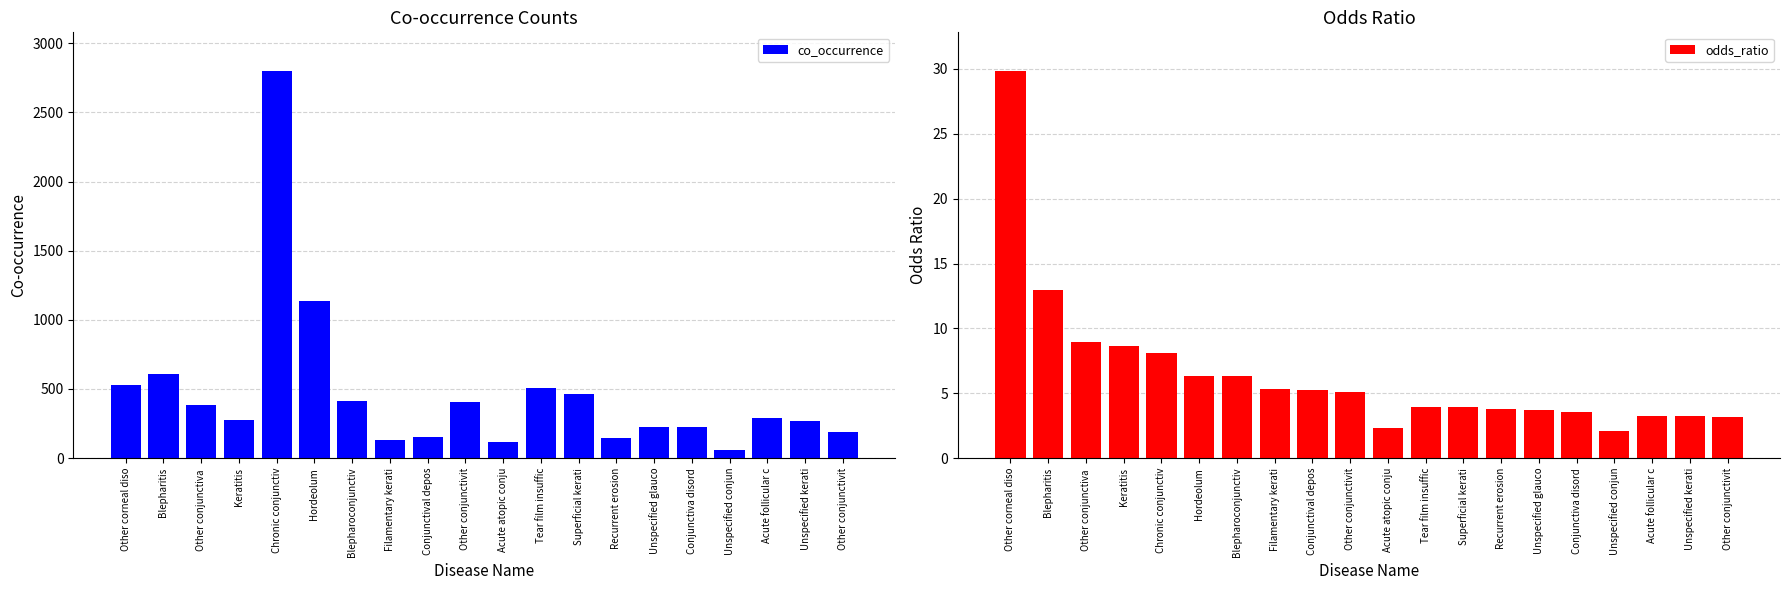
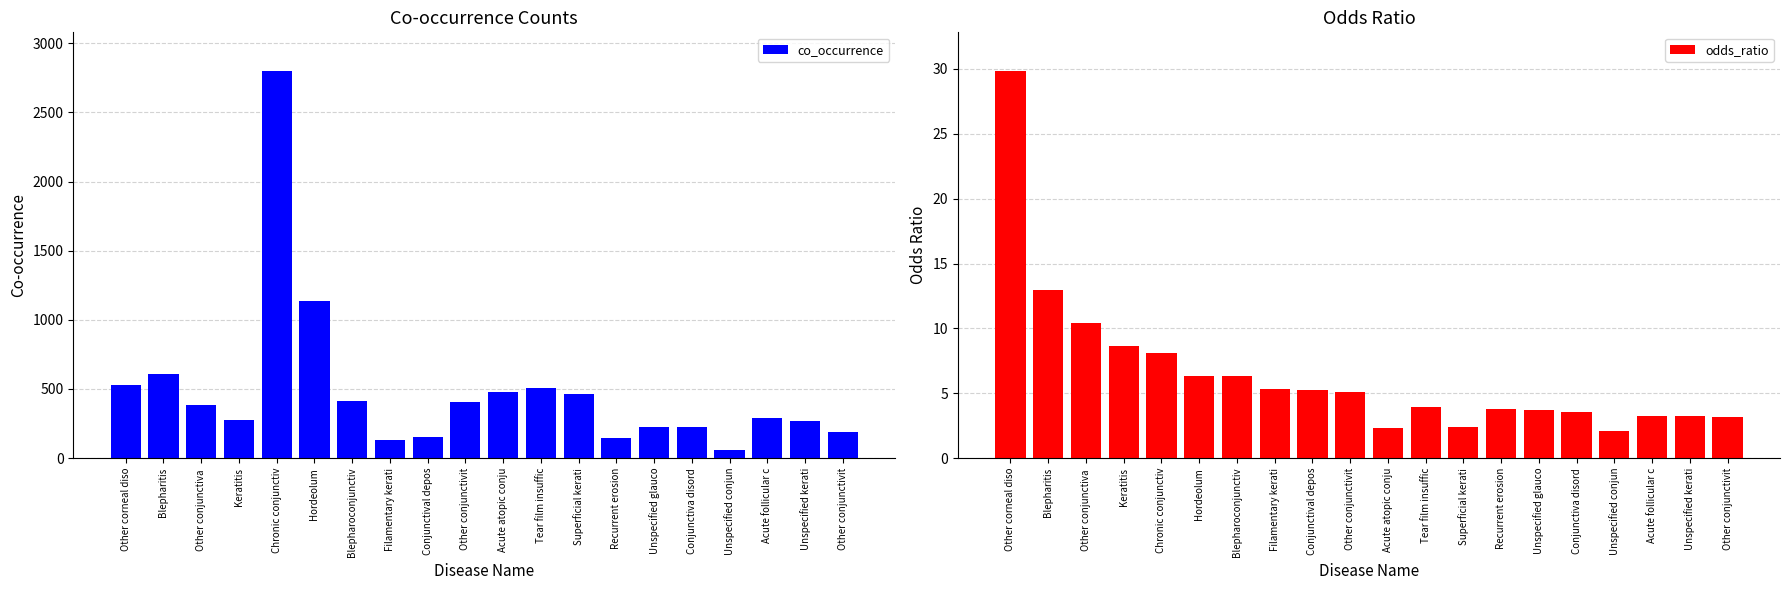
  {
    "Co-occurrence Counts": {
      "Other corneal diso": 530,
      "Blepharitis": 610,
      "Other conjunctiva": 380,
      "Keratitis": 280,
      "Chronic conjunctiv": 2800,
      "Hordeolum": 1140,
      "Blepharoconjunctiv": 420,
      "Filamentary kerati": 130,
      "Conjunctival depos": 150,
-     "Acute atopic conju": 120,
+     "Acute atopic conju": 480,
      "Tear film insuffic": 510,
      "Superficial kerati": 460,
      "Recurrent erosion": 140,
      "Unspecified glauco": 220,
      "Conjunctiva disord": 220,
      "Unspecified conjun": 60,
      "Acute follicular c": 290,
      "Unspecified kerati": 270
    },
    "Odds Ratio": {
      "Other corneal diso": 29.8,
      "Blepharitis": 12.9,
-     "Other conjunctiva": 9.0,
+     "Other conjunctiva": 10.4,
      "Keratitis": 8.7,
      "Chronic conjunctiv": 8.1,
      "Hordeolum": 6.4,
      "Blepharoconjunctiv": 6.3,
      "Filamentary kerati": 5.3,
      "Conjunctival depos": 5.3,
      "Acute atopic conju": 2.3,
      "Tear film insuffic": 4.0,
-     "Superficial kerati": 4.0,
+     "Superficial kerati": 2.4,
      "Recurrent erosion": 3.8,
      "Unspecified glauco": 3.7,
      "Conjunctiva disord": 3.6,
      "Unspecified conjun": 2.1,
      "Acute follicular c": 3.3,
      "Unspecified kerati": 3.2
    }
  }
